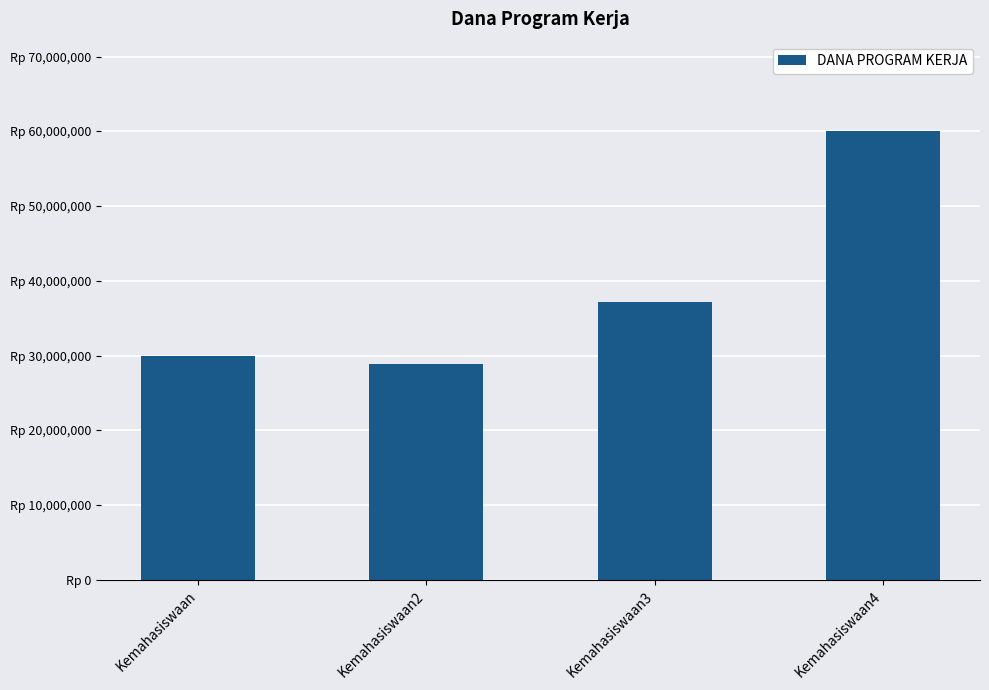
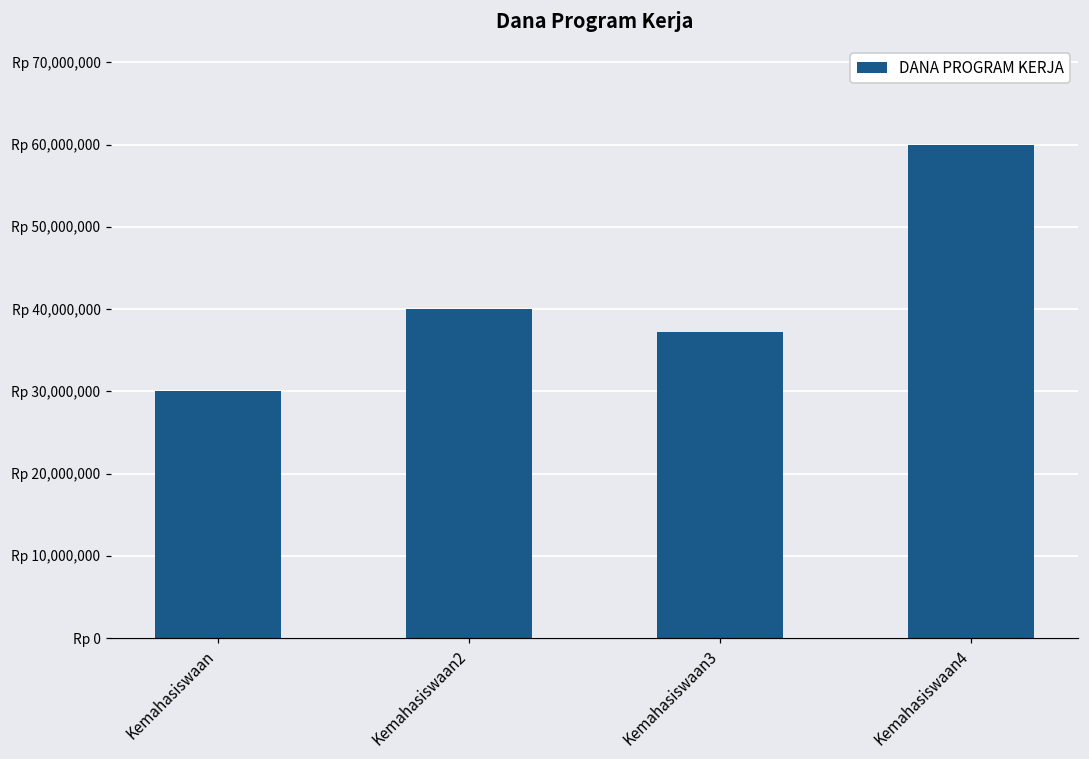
  {
    "Kemahasiswaan": "Rp 30,000,000",
-   "Kemahasiswaan2": "Rp 29,000,000",
+   "Kemahasiswaan2": "Rp 40,000,000",
    "Kemahasiswaan3": "Rp 37,000,000",
    "Kemahasiswaan4": "Rp 60,000,000"
  }
